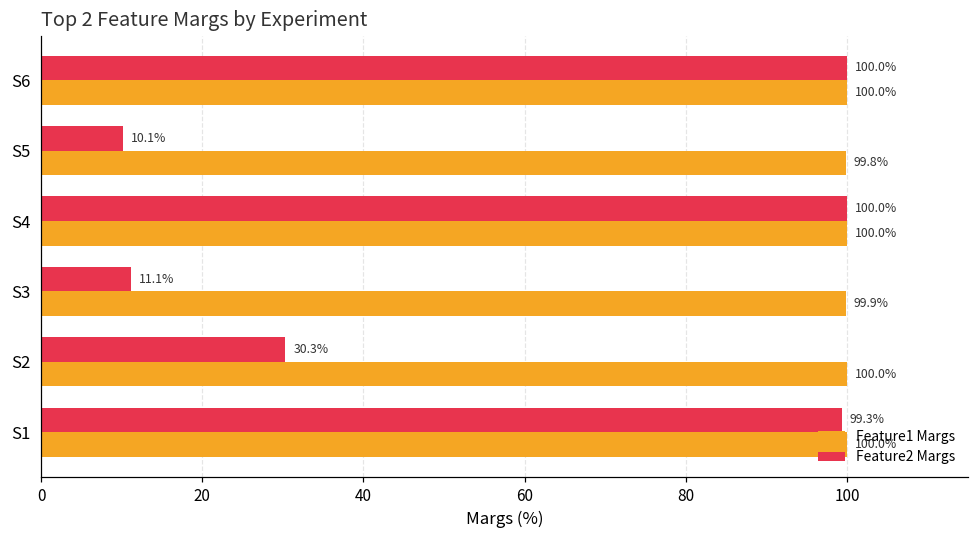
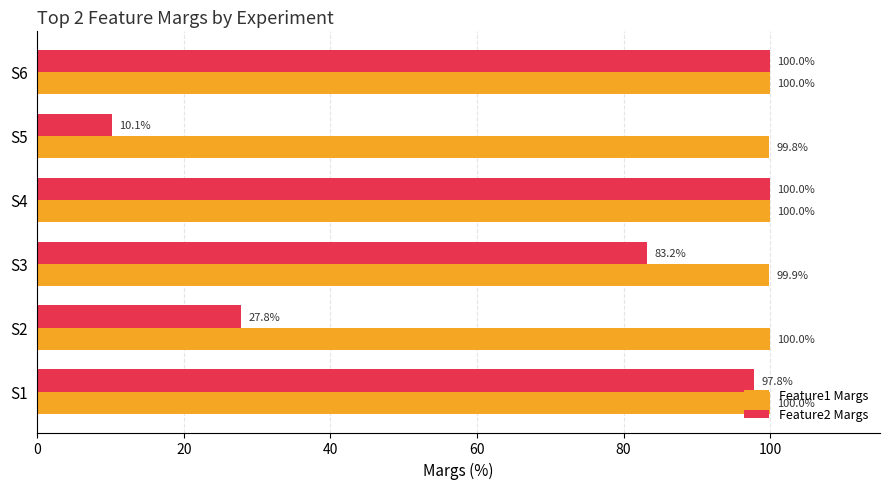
  {
    "Feature1 Margs": {
      "S6": "100.0%",
      "S5": "99.8%",
      "S4": "100.0%",
      "S3": "99.9%",
      "S2": "100.0%",
      "S1": "100.0%"
    },
    "Feature2 Margs": {
      "S6": "100.0%",
      "S5": "10.1%",
      "S4": "100.0%",
-     "S3": "11.1%",
-     "S2": "30.3%",
-     "S1": "99.3%"
+     "S3": "83.2%",
+     "S2": "27.8%",
+     "S1": "97.8%"
    }
  }
